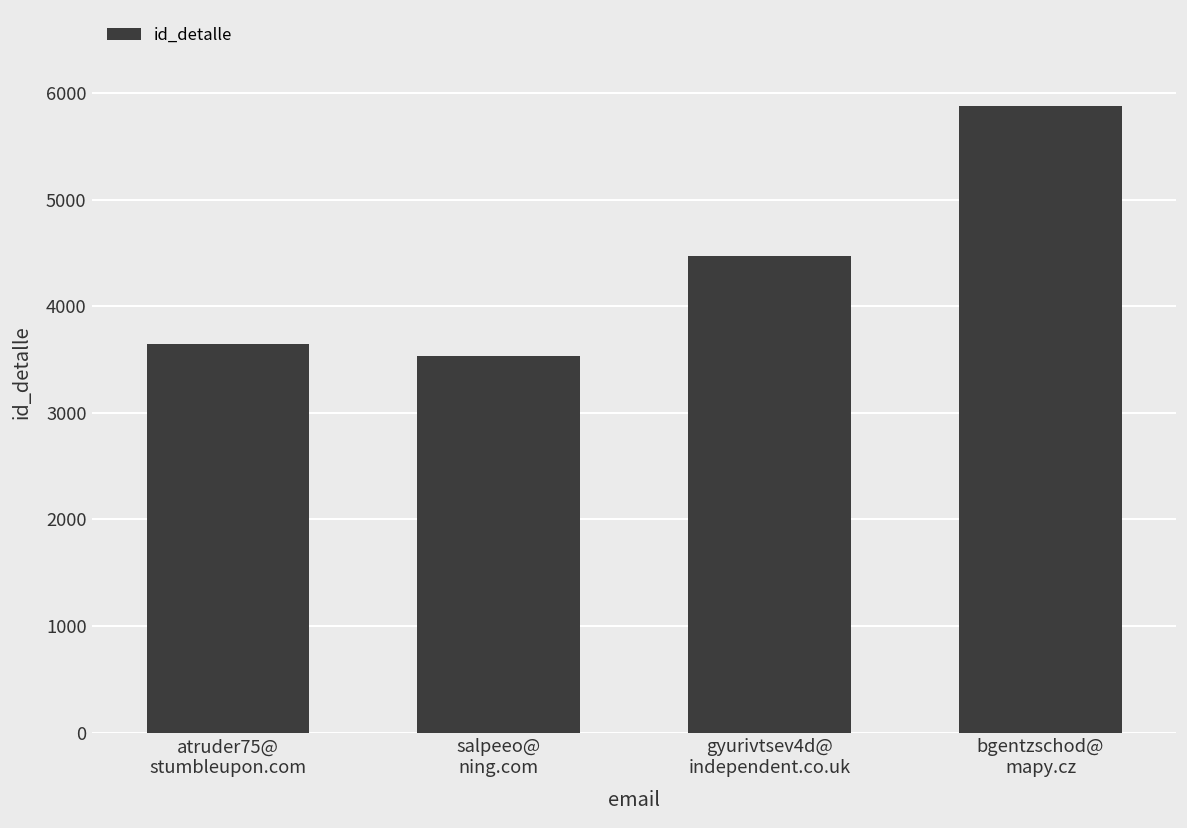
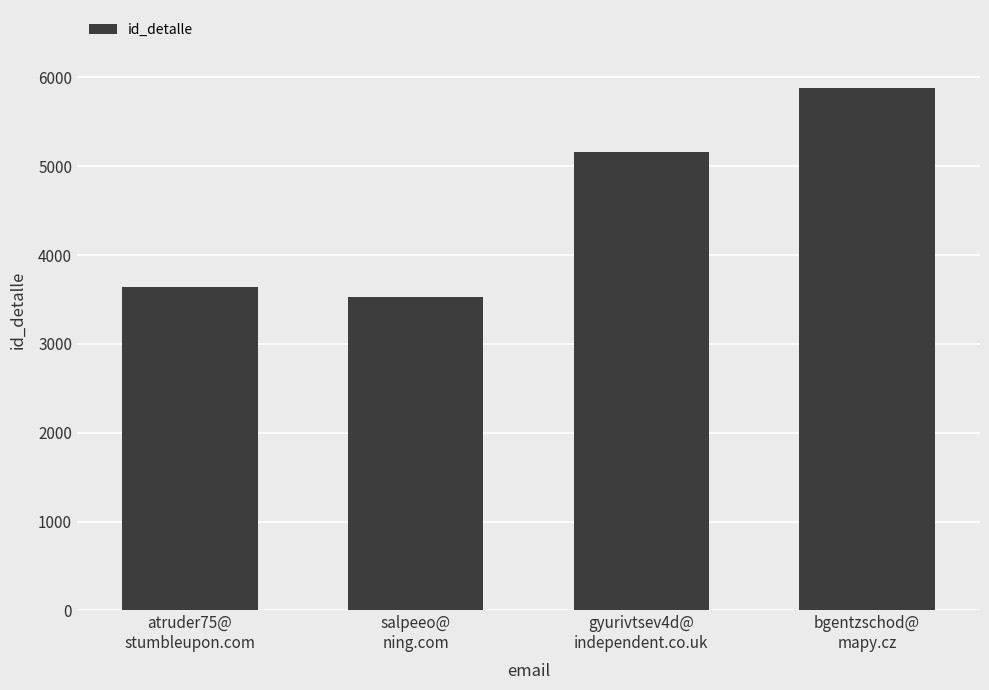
  {
    "atruder75@ stumbleupon.com": 3600,
    "salpeeo@ ning.com": 3500,
-   "gyurivtsev4d@ independent.co.uk": 4500,
+   "gyurivtsev4d@ independent.co.uk": 5200,
    "bgentzschod@ mapy.cz": 5900
  }
